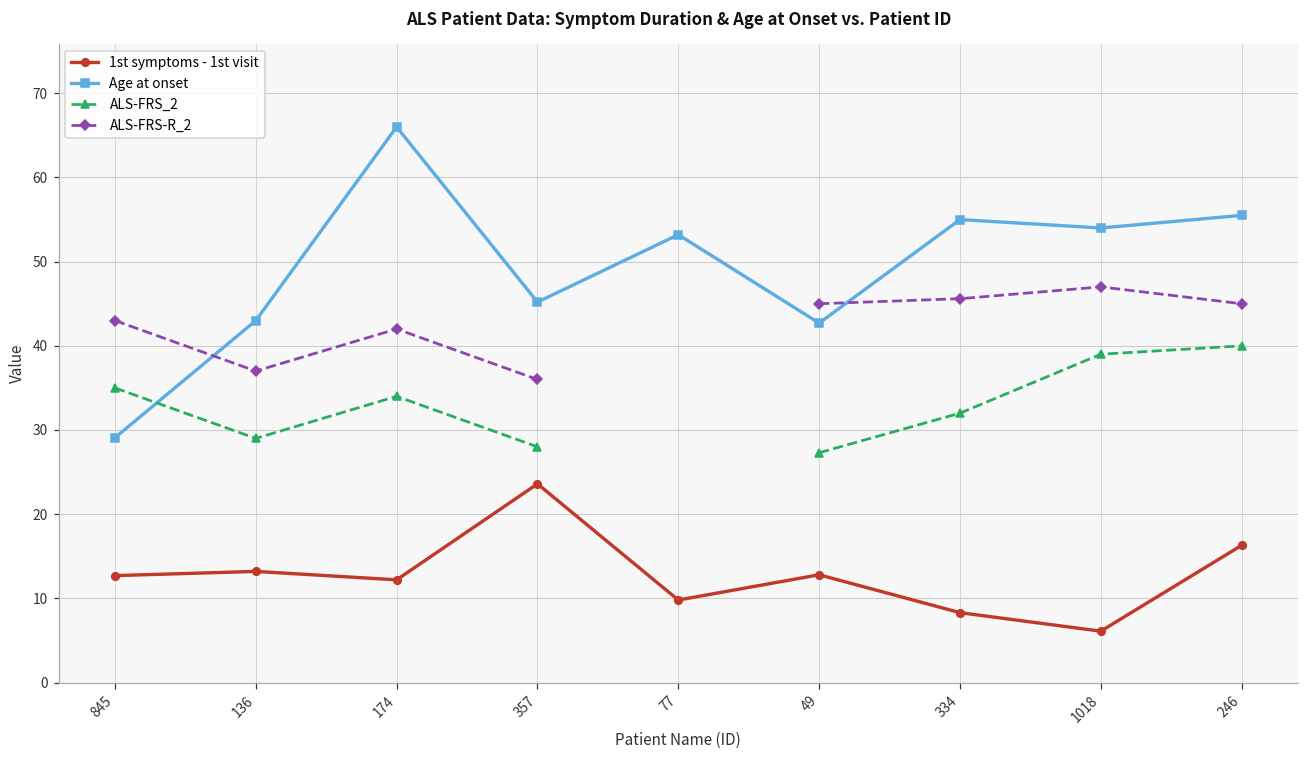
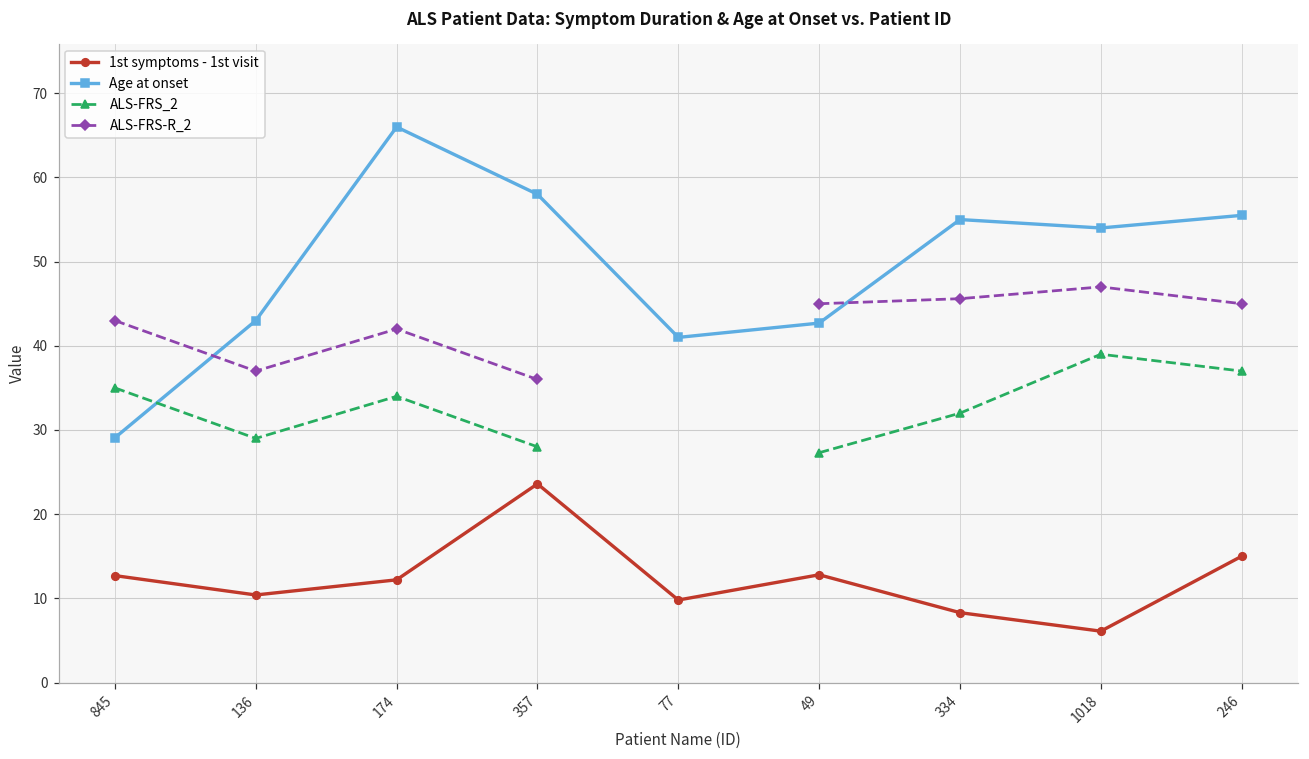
  {
    "1st symptoms - 1st visit": {
      "845": 13,
-     "136": 13,
+     "136": 10,
      "174": 12,
      "357": 24,
      "77": 10,
      "49": 13,
      "334": 8,
      "1018": 6,
-     "246": 16
+     "246": 15
    },
    "Age at onset": {
      "845": 29,
      "136": 43,
      "174": 66,
-     "357": 45,
-     "77": 53,
+     "357": 58,
+     "77": 41,
      "49": 43,
      "334": 55,
      "1018": 54,
      "246": 56
    },
    "ALS-FRS_2": {
      "845": 35,
      "136": 29,
      "174": 34,
      "357": 28,
      "49": 27,
      "334": 32,
      "1018": 39,
-     "246": 40
+     "246": 37
    },
    "ALS-FRS-R_2": {
      "845": 43,
      "136": 37,
      "174": 42,
      "357": 36,
      "49": 45,
      "334": 46,
      "1018": 47,
      "246": 45
    }
  }
